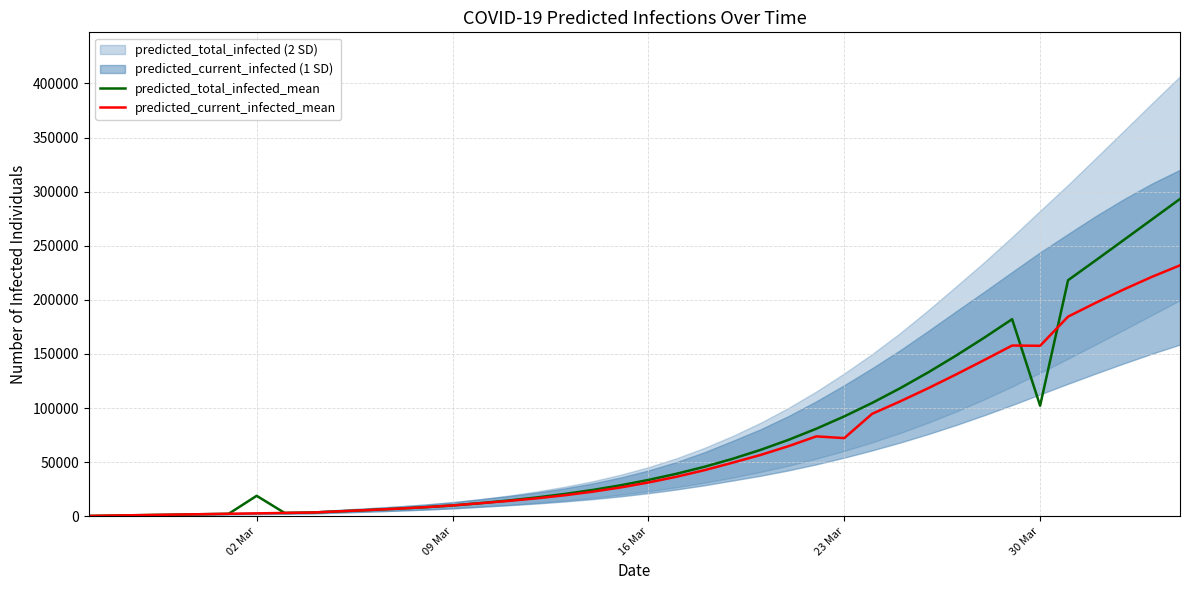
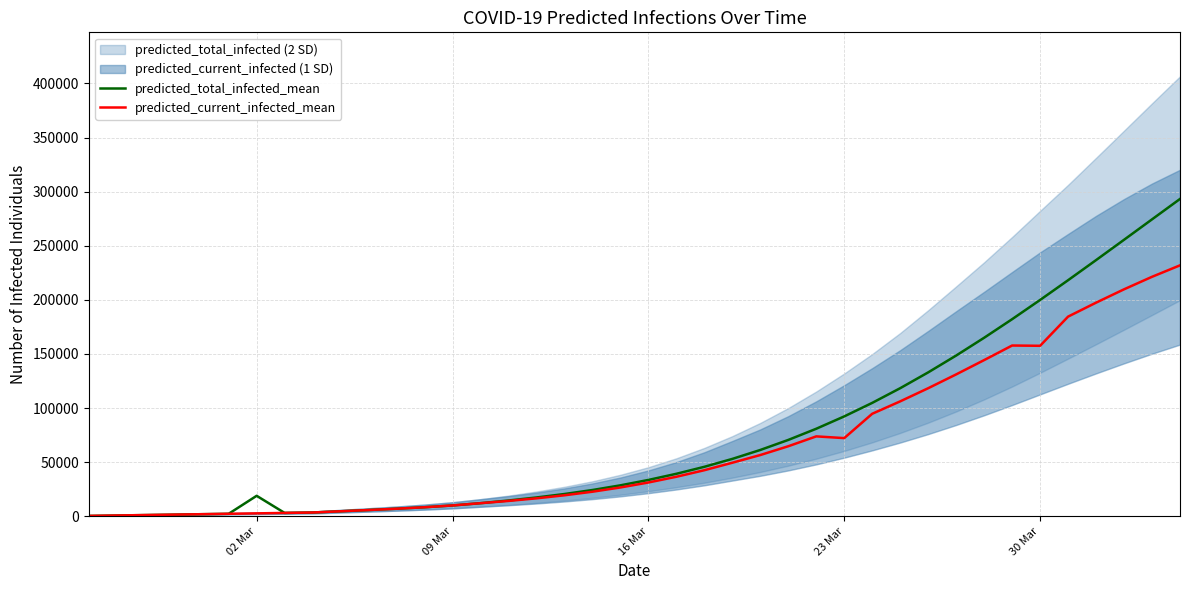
  {
    "predicted_total_infected_mean": {
      "02 Mar": 19000,
      "16 Mar": 34000,
      "23 Mar": 92000,
-     "30 Mar": 102000
+     "30 Mar": 200000
    },
    "predicted_current_infected_mean": {
      "16 Mar": 31000,
      "23 Mar": 72000,
      "30 Mar": 158000
    }
  }
